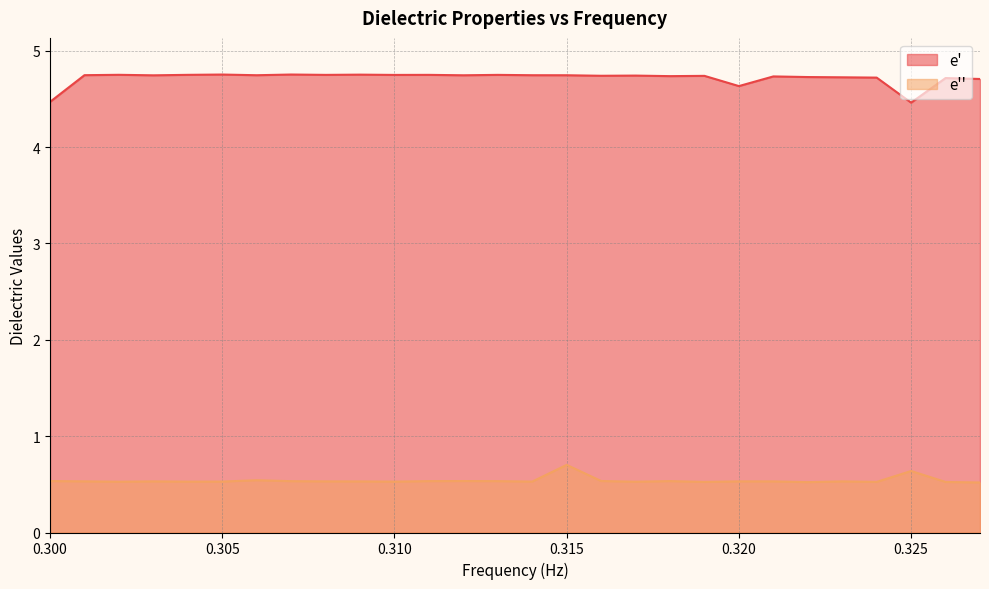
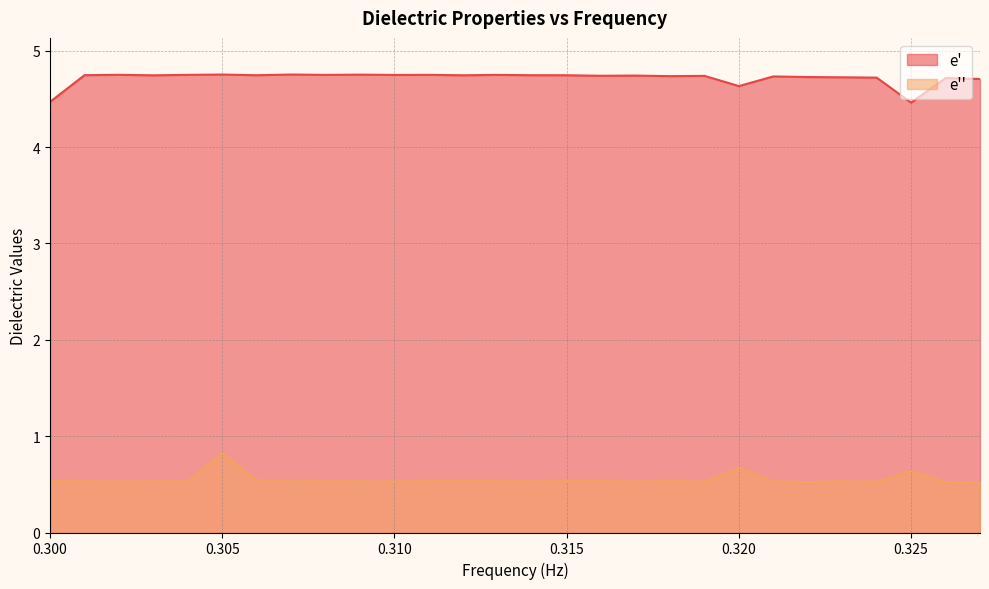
  {
    "e'": {
      "0.300": 4.5,
      "0.305": 4.8,
      "0.310": 4.7,
      "0.315": 4.7,
      "0.320": 4.6,
      "0.325": 4.5
    },
    "e''": {
      "0.300": 0.5,
-     "0.305": 0.5,
+     "0.305": 0.8,
      "0.310": 0.5,
-     "0.315": 0.7,
-     "0.320": 0.5,
+     "0.315": 0.5,
+     "0.320": 0.7,
      "0.325": 0.6
    }
  }
